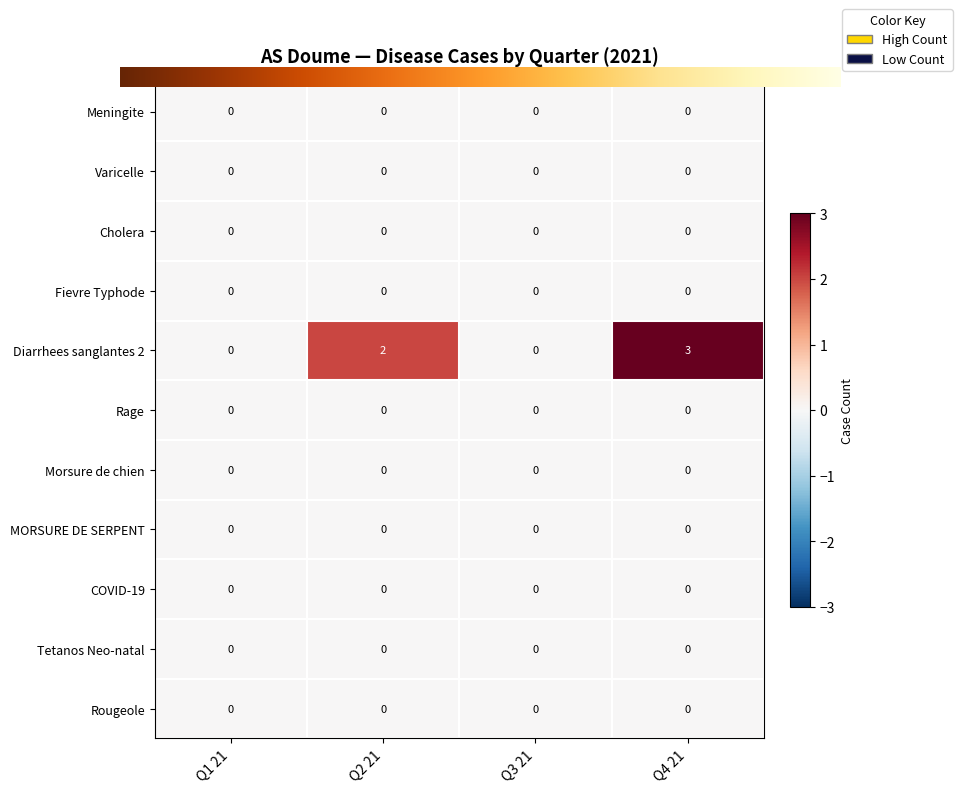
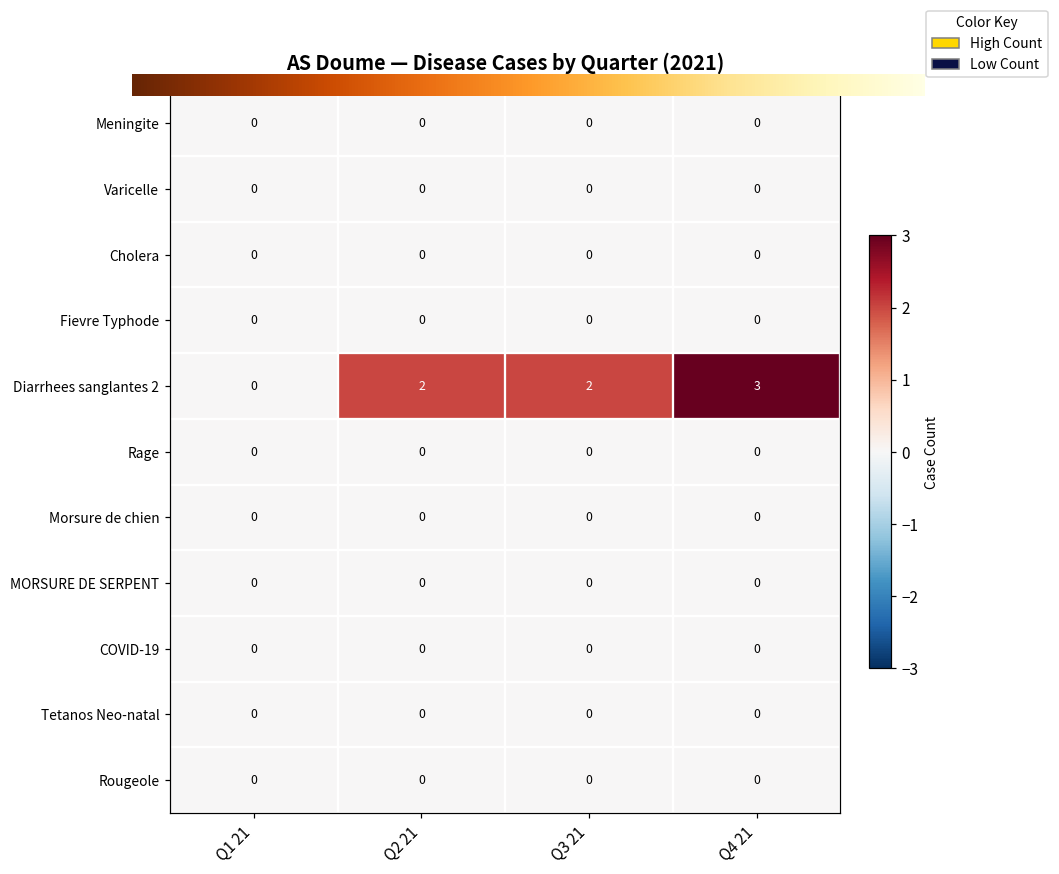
  {
    "Meningite": {
      "Q1 21": 0,
      "Q2 21": 0,
      "Q3 21": 0,
      "Q4 21": 0
    },
    "Varicelle": {
      "Q1 21": 0,
      "Q2 21": 0,
      "Q3 21": 0,
      "Q4 21": 0
    },
    "Cholera": {
      "Q1 21": 0,
      "Q2 21": 0,
      "Q3 21": 0,
      "Q4 21": 0
    },
    "Fievre Typhode": {
      "Q1 21": 0,
      "Q2 21": 0,
      "Q3 21": 0,
      "Q4 21": 0
    },
    "Diarrhees sanglantes 2": {
      "Q1 21": 0,
      "Q2 21": 2,
-     "Q3 21": 0,
+     "Q3 21": 2,
      "Q4 21": 3
    },
    "Rage": {
      "Q1 21": 0,
      "Q2 21": 0,
      "Q3 21": 0,
      "Q4 21": 0
    },
    "Morsure de chien": {
      "Q1 21": 0,
      "Q2 21": 0,
      "Q3 21": 0,
      "Q4 21": 0
    },
    "MORSURE DE SERPENT": {
      "Q1 21": 0,
      "Q2 21": 0,
      "Q3 21": 0,
      "Q4 21": 0
    },
    "COVID-19": {
      "Q1 21": 0,
      "Q2 21": 0,
      "Q3 21": 0,
      "Q4 21": 0
    },
    "Tetanos Neo-natal": {
      "Q1 21": 0,
      "Q2 21": 0,
      "Q3 21": 0,
      "Q4 21": 0
    },
    "Rougeole": {
      "Q1 21": 0,
      "Q2 21": 0,
      "Q3 21": 0,
      "Q4 21": 0
    }
  }
